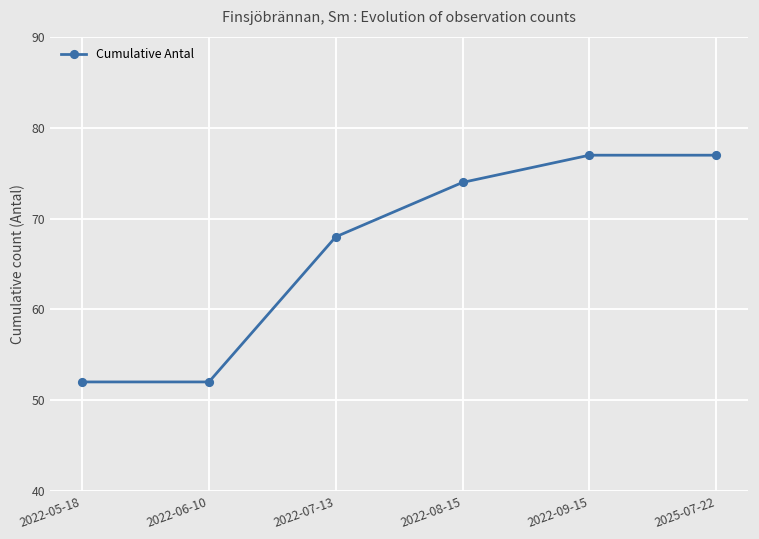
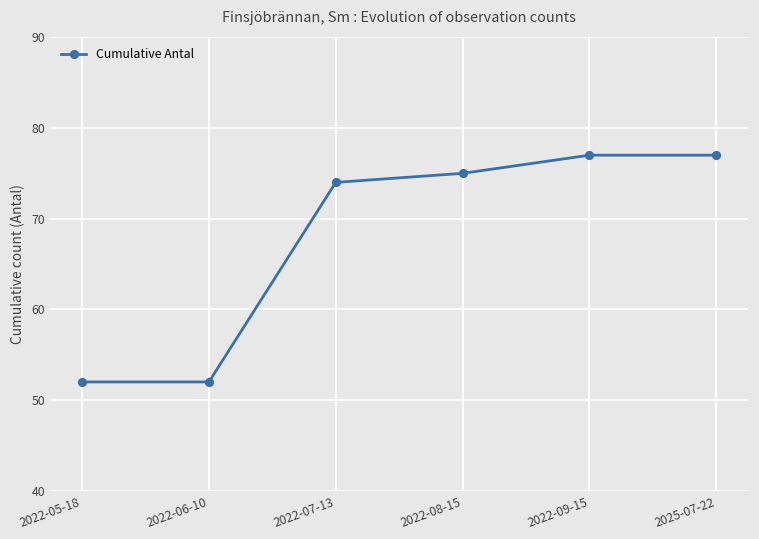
  {
    "2022-05-18": 52,
    "2022-06-10": 52,
-   "2022-07-13": 68,
-   "2022-08-15": 74,
+   "2022-07-13": 74,
+   "2022-08-15": 75,
    "2022-09-15": 77,
    "2025-07-22": 77
  }
